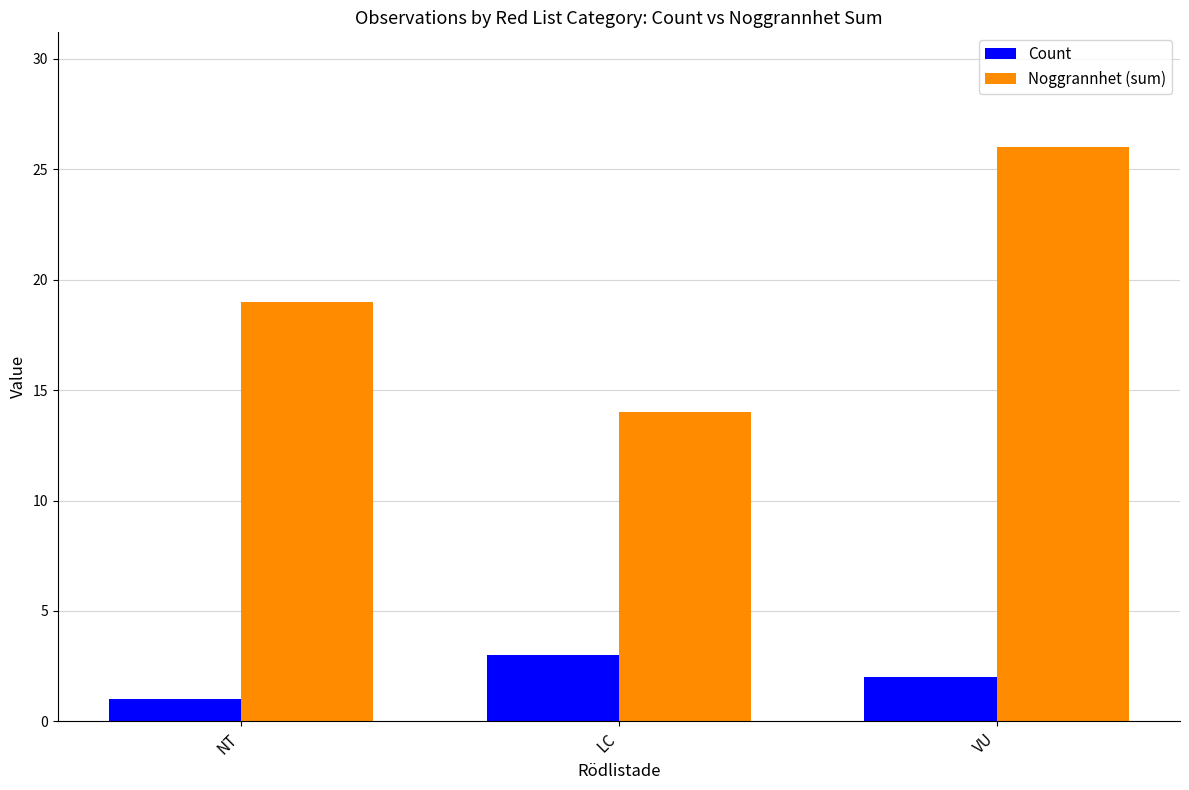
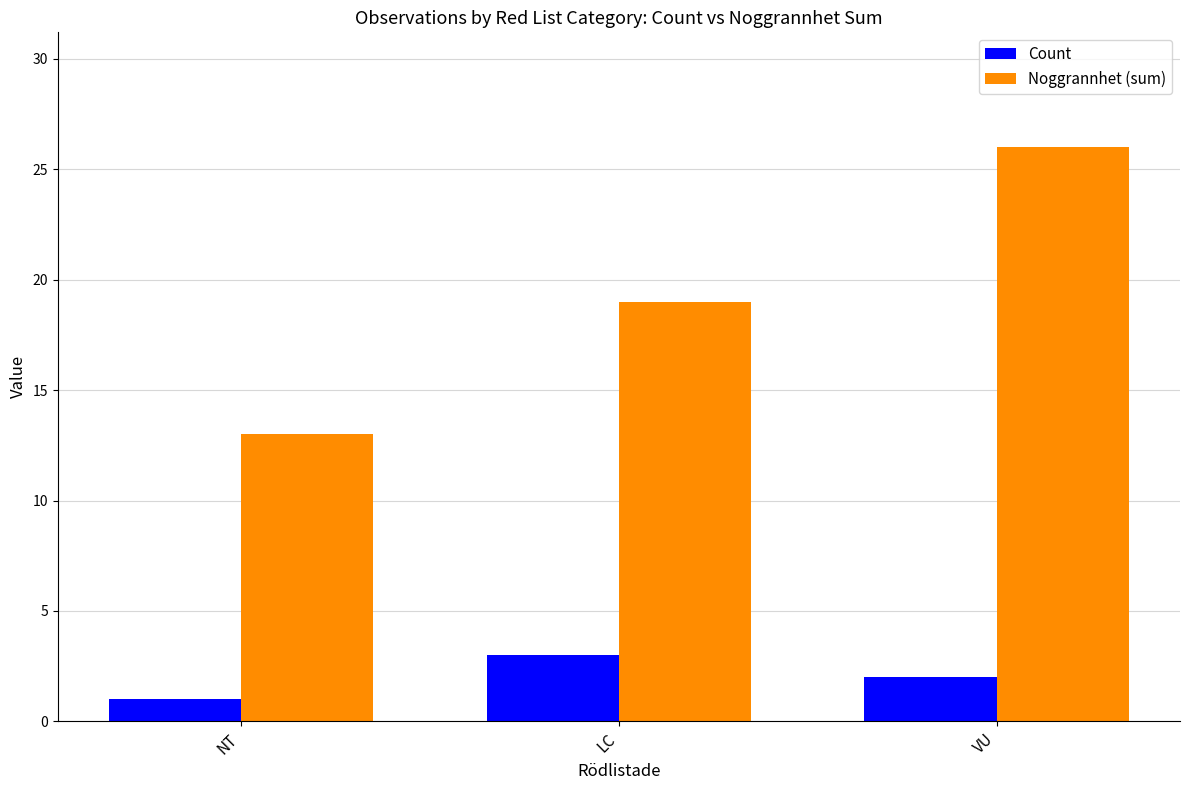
  {
    "Count": {
      "NT": 1,
      "LC": 3,
      "VU": 2
    },
    "Noggrannhet (sum)": {
-     "NT": 19,
-     "LC": 14,
+     "NT": 13,
+     "LC": 19,
      "VU": 26
    }
  }
